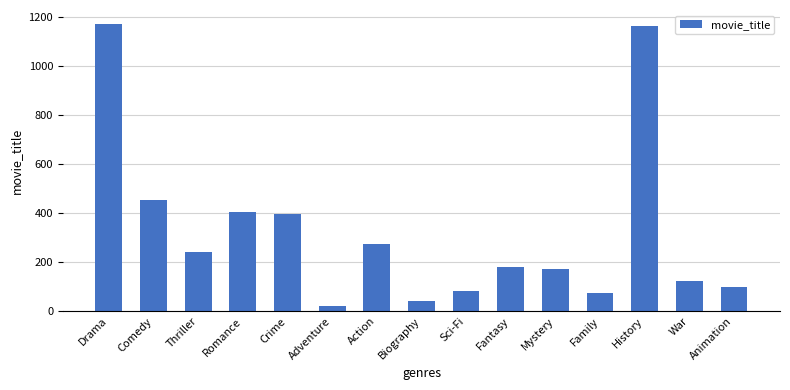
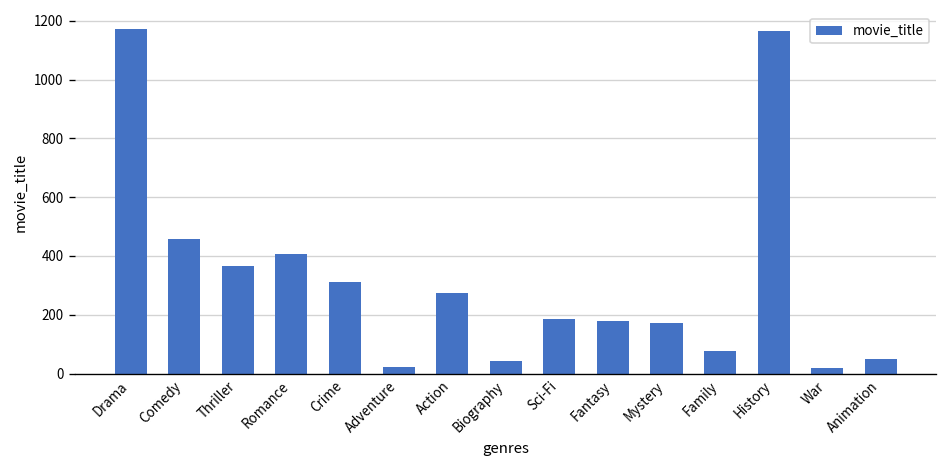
  {
    "Drama": 1170,
    "Comedy": 460,
-   "Thriller": 240,
+   "Thriller": 370,
    "Romance": 410,
-   "Crime": 400,
+   "Crime": 310,
    "Adventure": 20,
    "Action": 280,
    "Biography": 40,
-   "Sci-Fi": 80,
+   "Sci-Fi": 180,
    "Fantasy": 180,
    "Mystery": 170,
    "Family": 80,
    "History": 1170,
-   "War": 130,
-   "Animation": 100
+   "War": 20,
+   "Animation": 50
  }
